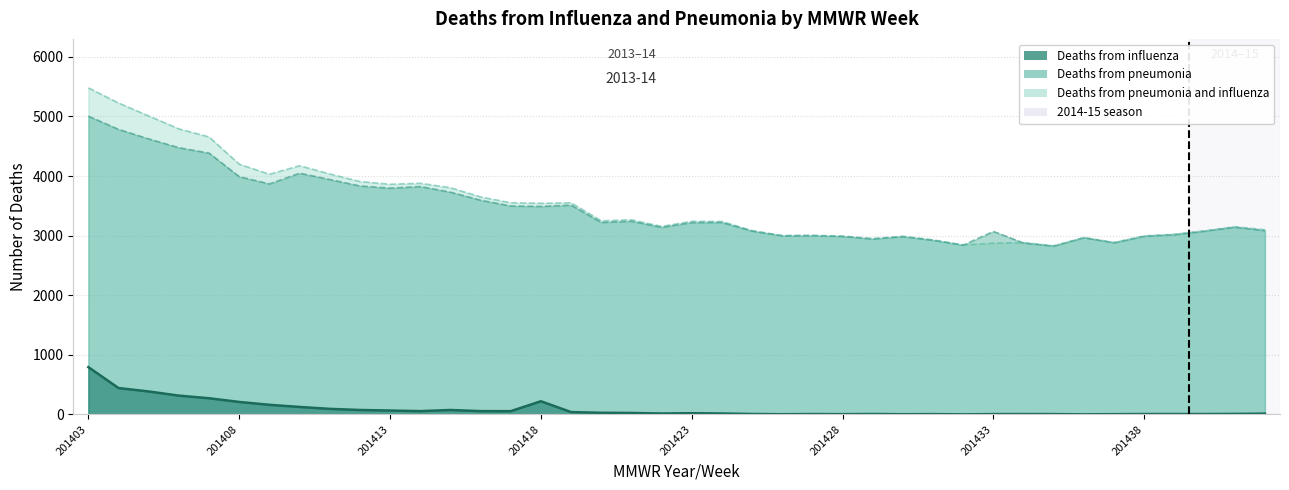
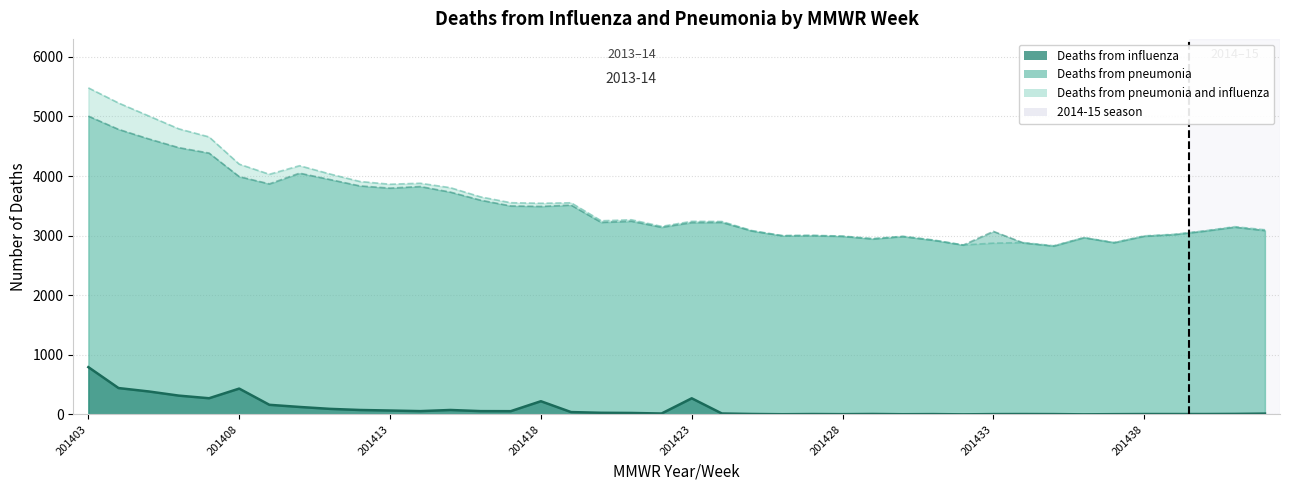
  {
    "Deaths from influenza": {
      "201403": 800,
-     "201408": 200,
+     "201408": 400,
      "201413": 100,
      "201418": 200,
-     "201423": 0,
+     "201423": 300,
      "201428": 0,
      "201433": 0,
      "201438": 0
    },
    "Deaths from pneumonia and influenza": {
      "201403": 5500,
      "201408": 4200,
      "201413": 3900,
      "201418": 3500,
      "201433": 2900
    },
    "Deaths from pneumonia": {
      "201403": 5000,
      "201408": 4000,
      "201413": 3800,
      "201418": 3500,
      "201433": 3100
    }
  }
